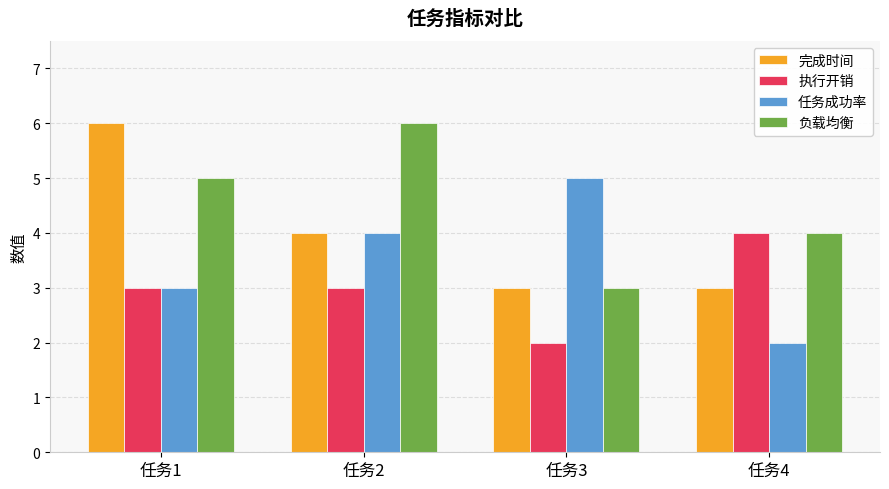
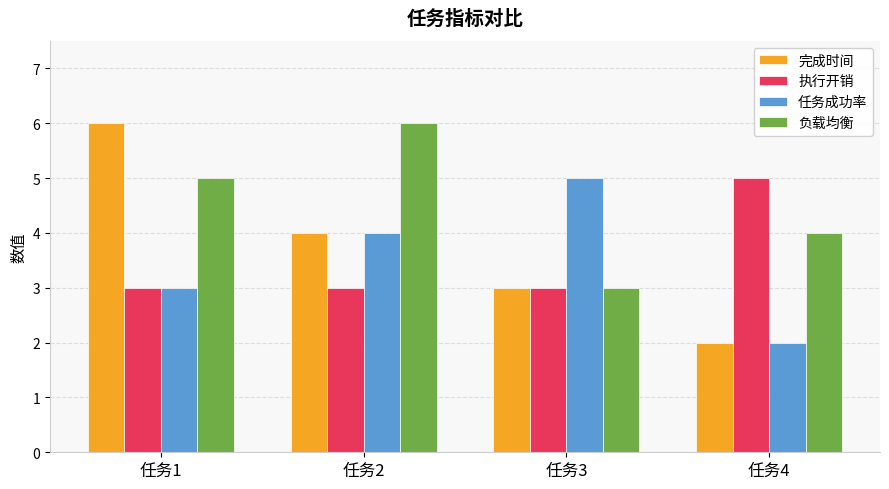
  {
    "完成时间": {
      "任务1": 6,
      "任务2": 4,
      "任务3": 3,
-     "任务4": 3
+     "任务4": 2
    },
    "执行开销": {
      "任务1": 3,
      "任务2": 3,
-     "任务3": 2,
-     "任务4": 4
+     "任务3": 3,
+     "任务4": 5
    },
    "任务成功率": {
      "任务1": 3,
      "任务2": 4,
      "任务3": 5,
      "任务4": 2
    },
    "负载均衡": {
      "任务1": 5,
      "任务2": 6,
      "任务3": 3,
      "任务4": 4
    }
  }
